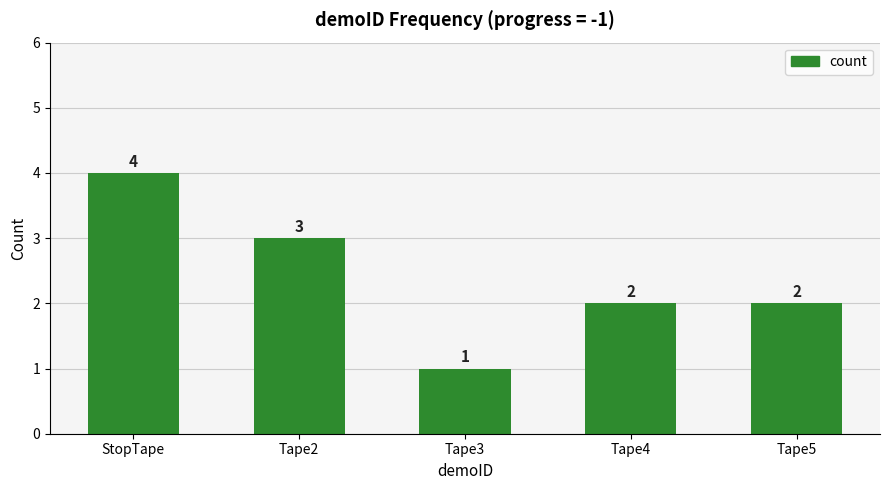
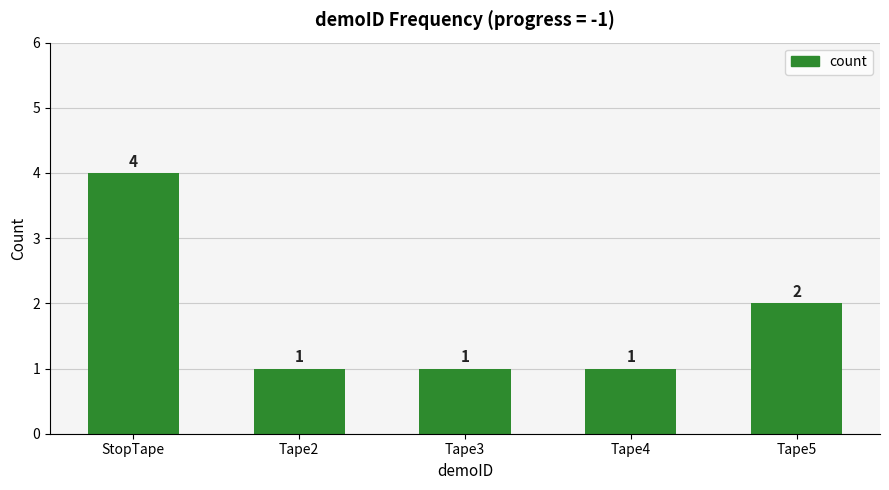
  {
    "StopTape": 4,
-   "Tape2": 3,
+   "Tape2": 1,
    "Tape3": 1,
-   "Tape4": 2,
+   "Tape4": 1,
    "Tape5": 2
  }
